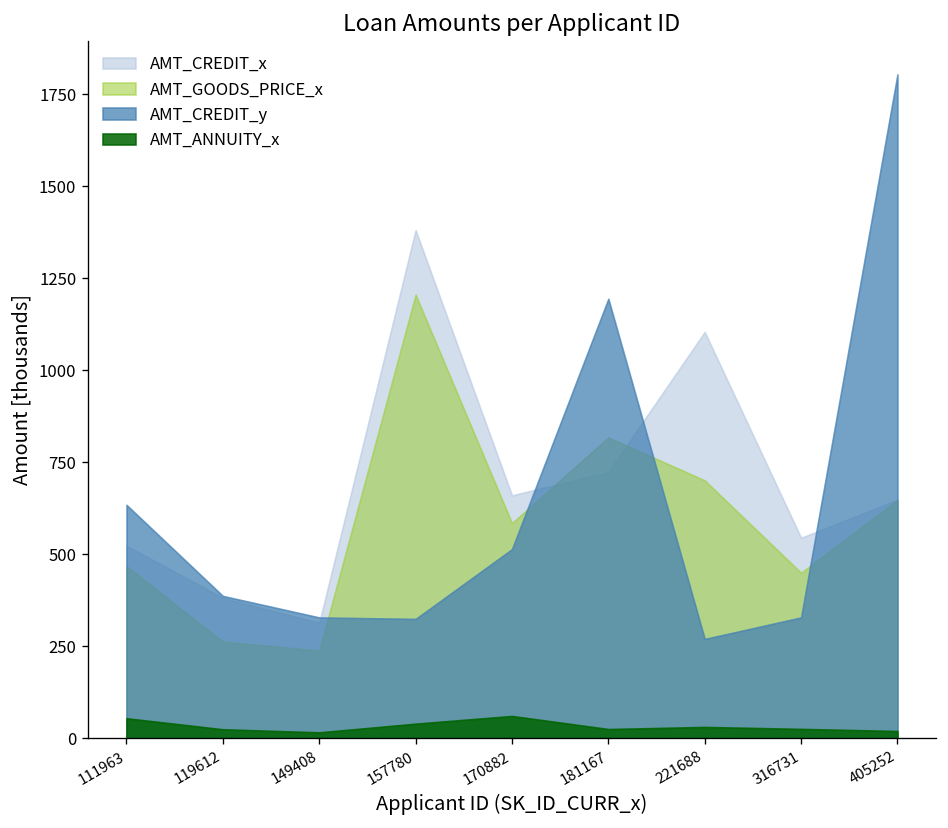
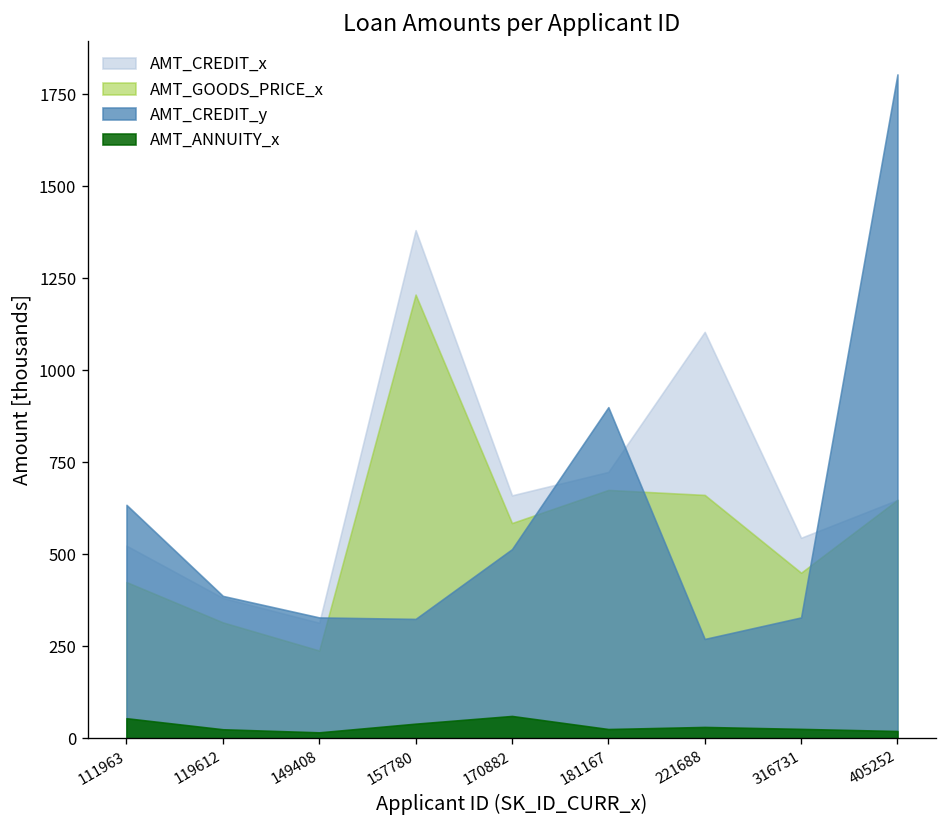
  {
    "AMT_CREDIT_x": {
      "111963": 520,
      "149408": 310,
      "157780": 1380,
      "170882": 660,
      "181167": 720,
      "221688": 1100,
      "316731": 550
    },
    "AMT_GOODS_PRICE_x": {
-     "111963": 470,
-     "119612": 260,
+     "111963": 420,
+     "119612": 320,
      "149408": 240,
      "157780": 1210,
      "170882": 590,
-     "181167": 820,
-     "221688": 700,
+     "181167": 680,
+     "221688": 660,
      "316731": 450
    },
    "AMT_CREDIT_y": {
      "111963": 630,
      "149408": 330,
      "157780": 320,
      "170882": 510,
-     "181167": 1190,
+     "181167": 900,
      "221688": 270,
      "316731": 330,
      "405252": 1800
    },
    "AMT_ANNUITY_x": {
      "111963": 50,
      "119612": 20,
      "149408": 20,
      "157780": 40,
      "170882": 60,
      "181167": 30,
      "221688": 30,
      "316731": 30,
      "405252": 20
    }
  }
